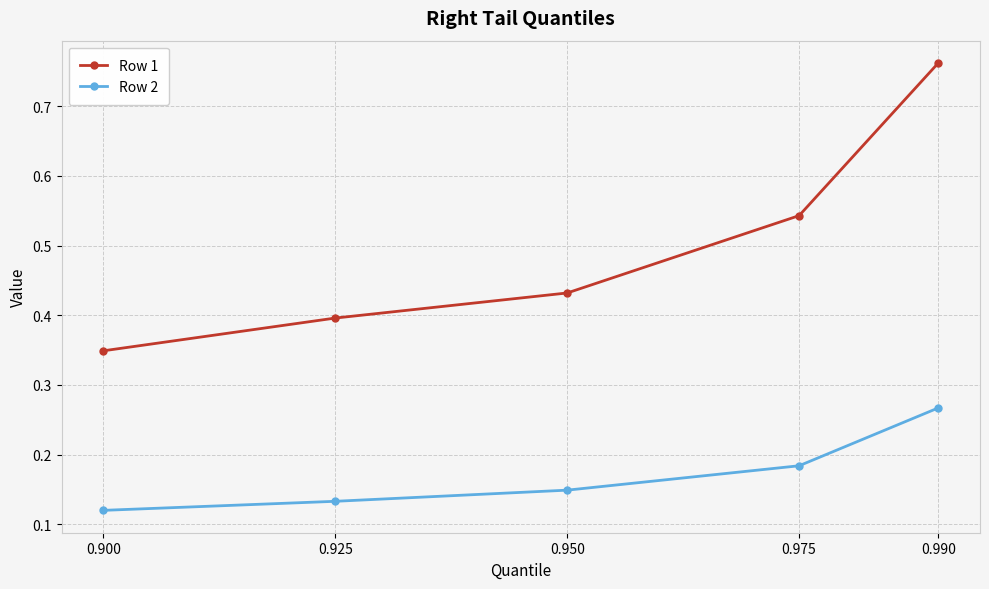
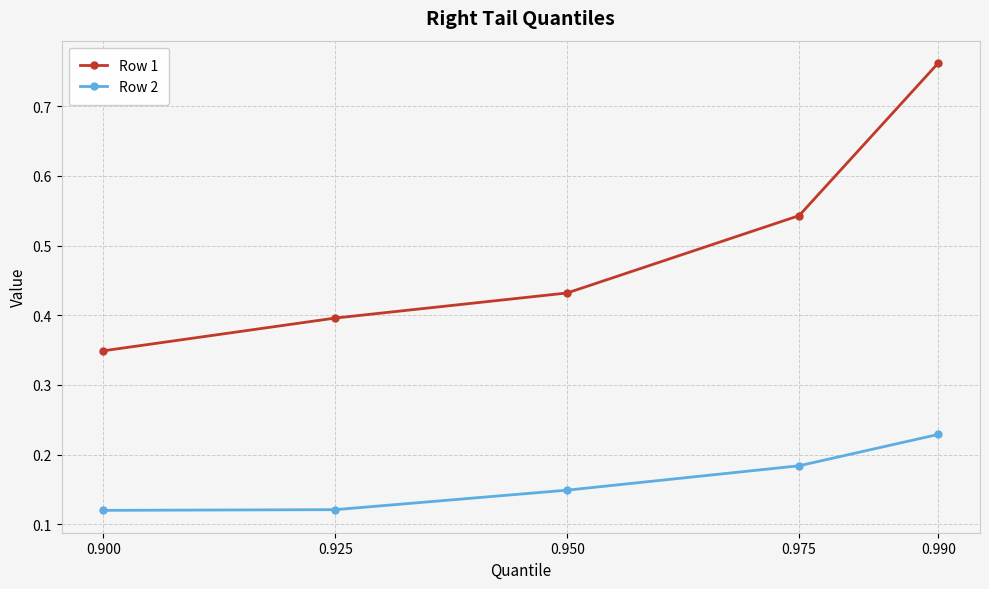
  {
    "Row 1": {
      "0.900": 0.35,
      "0.925": 0.40,
      "0.950": 0.43,
      "0.975": 0.54,
      "0.990": 0.76
    },
    "Row 2": {
      "0.900": 0.12,
-     "0.925": 0.13,
+     "0.925": 0.12,
      "0.950": 0.15,
      "0.975": 0.18,
-     "0.990": 0.27
+     "0.990": 0.23
    }
  }
